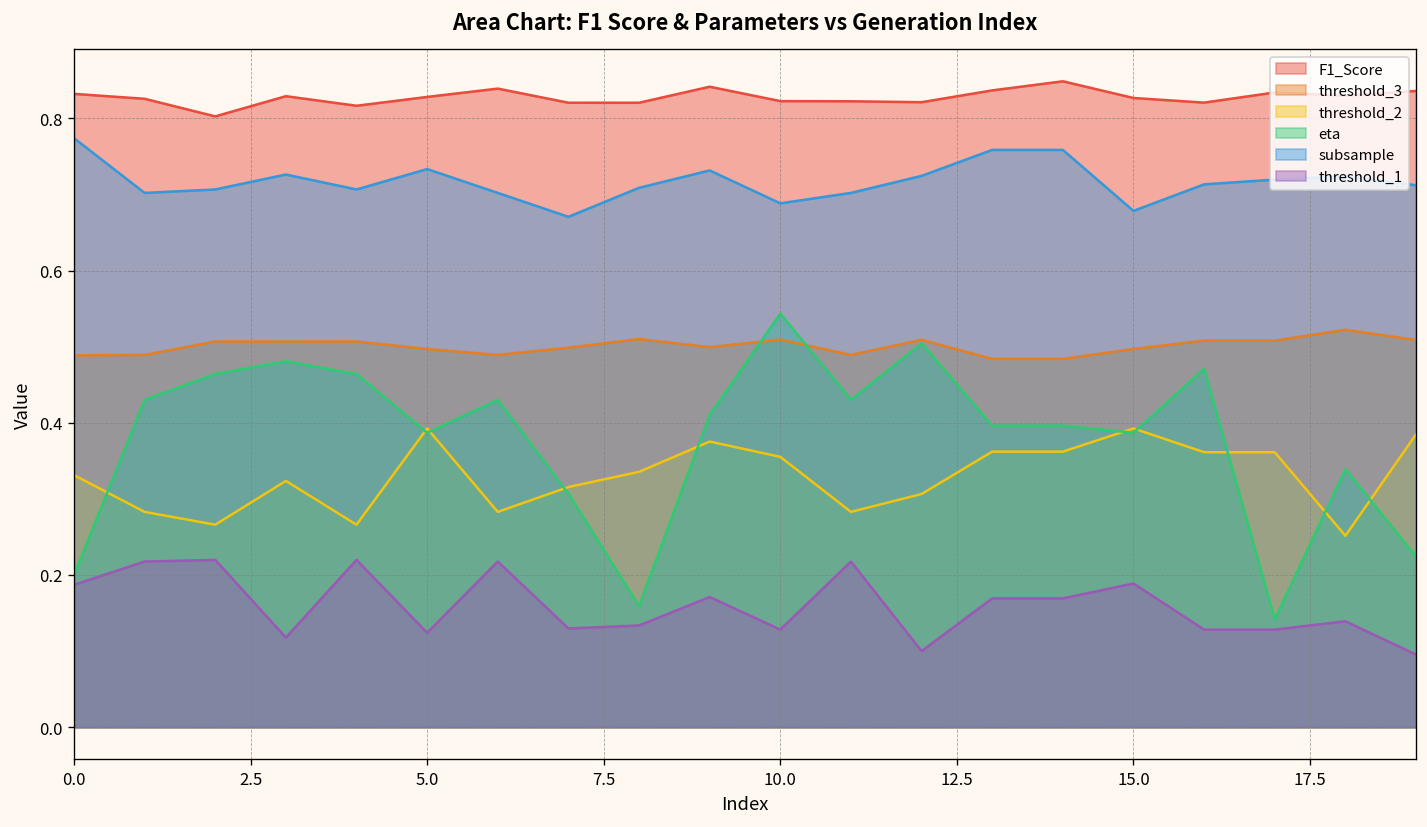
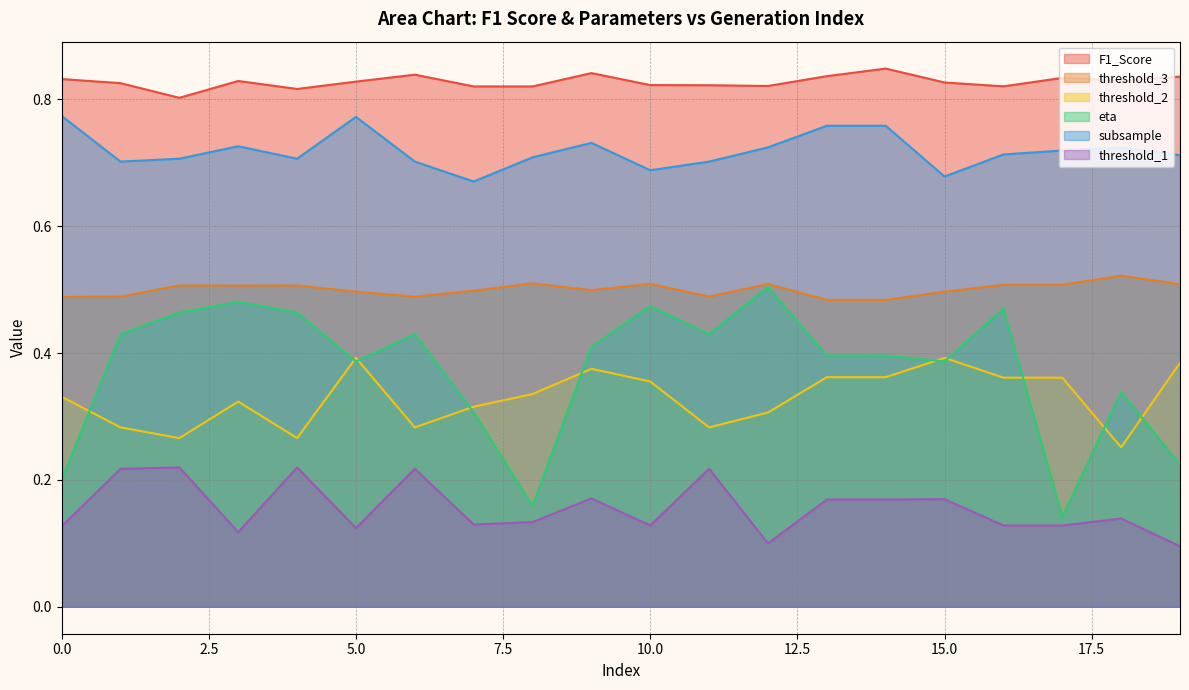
  {
    "eta": {
      "0.0": 0.20,
      "5.0": 0.39,
-     "10.0": 0.54,
+     "10.0": 0.47,
      "15.0": 0.39
    },
    "subsample": {
      "0.0": 0.77,
-     "5.0": 0.73,
+     "5.0": 0.77,
      "10.0": 0.69,
      "15.0": 0.68
    },
    "threshold_1": {
-     "0.0": 0.19,
+     "0.0": 0.13,
      "5.0": 0.12,
      "10.0": 0.13,
-     "15.0": 0.19
+     "15.0": 0.17
    }
  }
